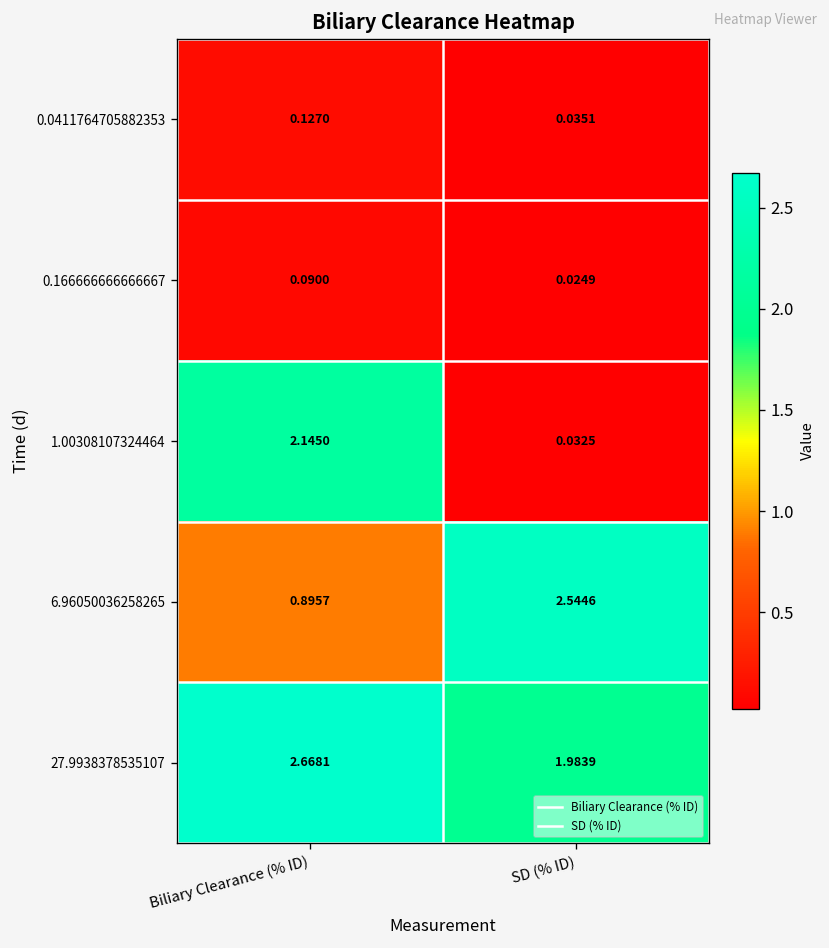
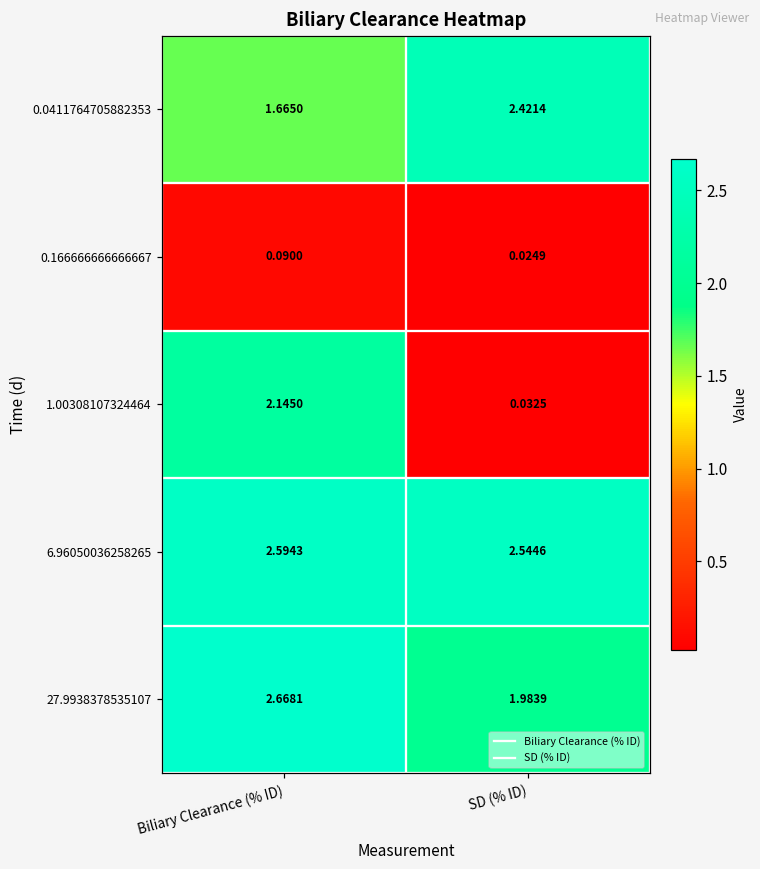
  {
    "0.0411764705882353": {
-     "Biliary Clearance (% ID)": 0.1270,
-     "SD (% ID)": 0.0351
+     "Biliary Clearance (% ID)": 1.6650,
+     "SD (% ID)": 2.4214
    },
    "0.166666666666667": {
      "Biliary Clearance (% ID)": 0.0900,
      "SD (% ID)": 0.0249
    },
    "1.00308107324464": {
      "Biliary Clearance (% ID)": 2.1450,
      "SD (% ID)": 0.0325
    },
    "6.96050036258265": {
-     "Biliary Clearance (% ID)": 0.8957,
+     "Biliary Clearance (% ID)": 2.5943,
      "SD (% ID)": 2.5446
    },
    "27.9938378535107": {
      "Biliary Clearance (% ID)": 2.6681,
      "SD (% ID)": 1.9839
    }
  }
